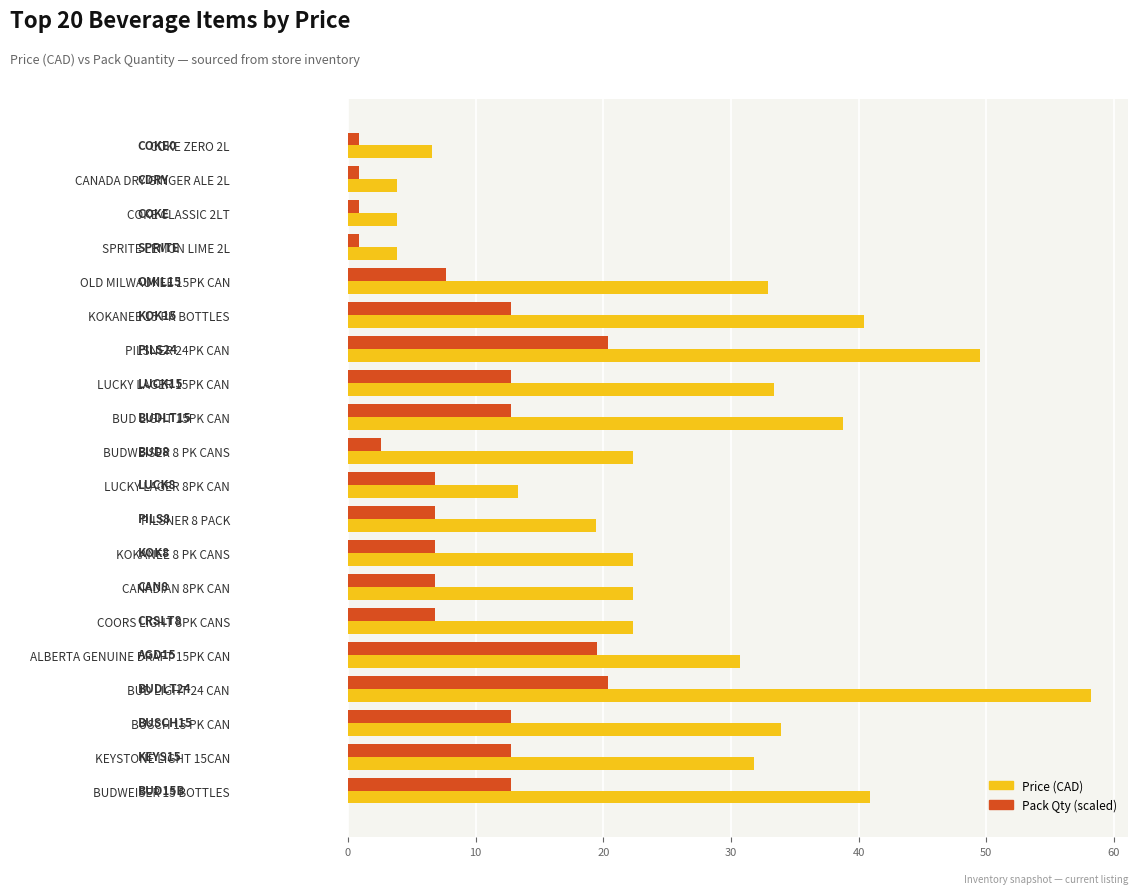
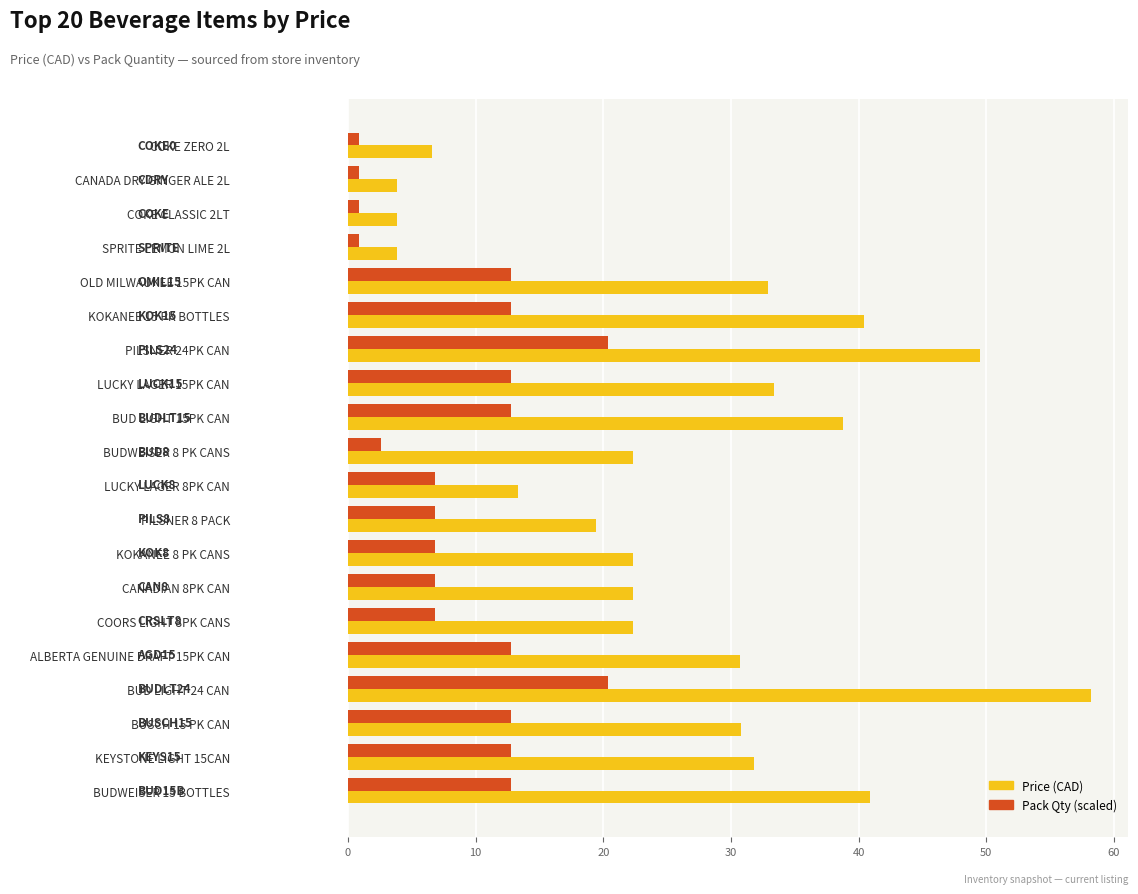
  {
    "Price (CAD)": {
      "COKE ZERO 2L": 6.6,
      "CANADA DRY GINGER ALE 2L": 3.8,
      "COKE CLASSIC 2LT": 3.8,
      "SPRITE LEMON LIME 2L": 3.8,
      "OLD MILWAUKEE 15PK CAN": 32.9,
      "KOKANEE 15 PK BOTTLES": 40.4,
      "PILSNER 24PK CAN": 49.5,
      "LUCKY LAGER 15PK CAN": 33.4,
      "BUD LIGHT 15PK CAN": 38.8,
      "BUDWEISER 8 PK CANS": 22.3,
      "LUCKY LAGER 8PK CAN": 13.3,
      "PILSNER 8 PACK": 19.4,
      "KOKANEE 8 PK CANS": 22.3,
      "CANADIAN 8PK CAN": 22.3,
      "COORS LIGHT 8PK CANS": 22.3,
      "ALBERTA GENUINE DRAFT 15PK CAN": 30.7,
      "BUD LIGHT 24 CAN": 58.2,
-     "BUSCH 15 PK CAN": 33.9,
+     "BUSCH 15 PK CAN": 30.8,
      "KEYSTONE LIGHT 15CAN": 31.8,
      "BUDWEISER 15 BOTTLES": 40.9
    },
    "Pack Qty (scaled)": {
      "COKE ZERO 2L": 0.8,
      "CANADA DRY GINGER ALE 2L": 0.8,
      "COKE CLASSIC 2LT": 0.8,
      "SPRITE LEMON LIME 2L": 0.8,
-     "OLD MILWAUKEE 15PK CAN": 7.6,
+     "OLD MILWAUKEE 15PK CAN": 12.7,
      "KOKANEE 15 PK BOTTLES": 12.7,
      "PILSNER 24PK CAN": 20.4,
      "LUCKY LAGER 15PK CAN": 12.7,
      "BUD LIGHT 15PK CAN": 12.7,
      "BUDWEISER 8 PK CANS": 2.5,
      "LUCKY LAGER 8PK CAN": 6.8,
      "PILSNER 8 PACK": 6.8,
      "KOKANEE 8 PK CANS": 6.8,
      "CANADIAN 8PK CAN": 6.8,
      "COORS LIGHT 8PK CANS": 6.8,
-     "ALBERTA GENUINE DRAFT 15PK CAN": 19.5,
+     "ALBERTA GENUINE DRAFT 15PK CAN": 12.7,
      "BUD LIGHT 24 CAN": 20.4,
      "BUSCH 15 PK CAN": 12.7,
      "KEYSTONE LIGHT 15CAN": 12.7,
      "BUDWEISER 15 BOTTLES": 12.7
    }
  }
